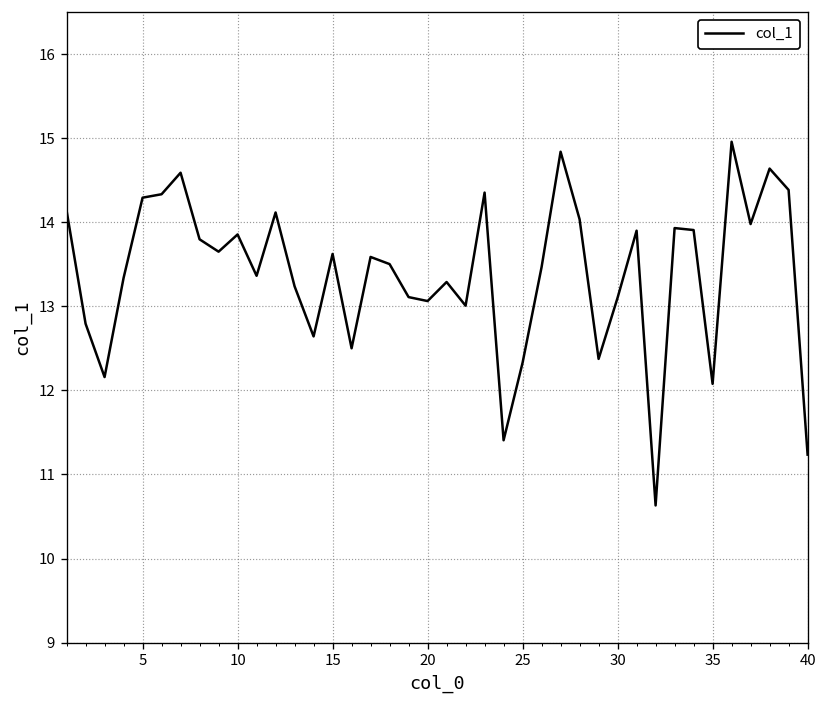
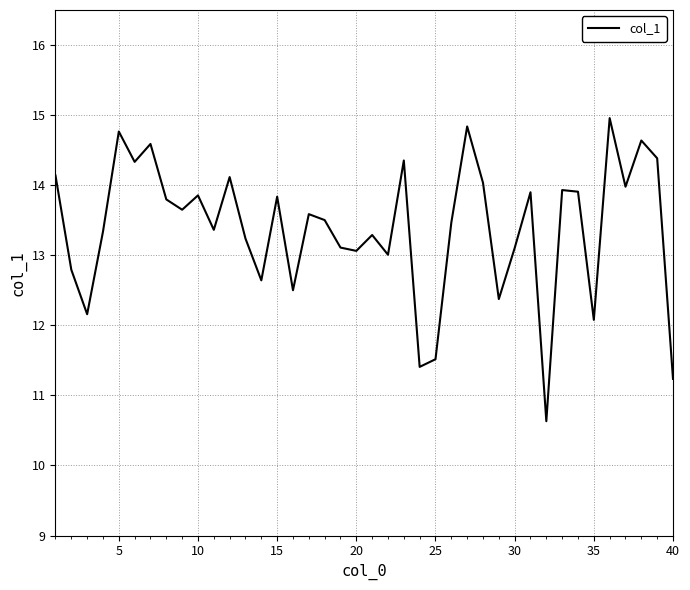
  {
-   "5": 14.3,
+   "5": 14.8,
    "10": 13.9,
-   "15": 13.6,
+   "15": 13.8,
    "20": 13.1,
-   "25": 12.3,
+   "25": 11.5,
    "30": 13.1,
    "35": 12.1,
    "40": 11.2
  }
